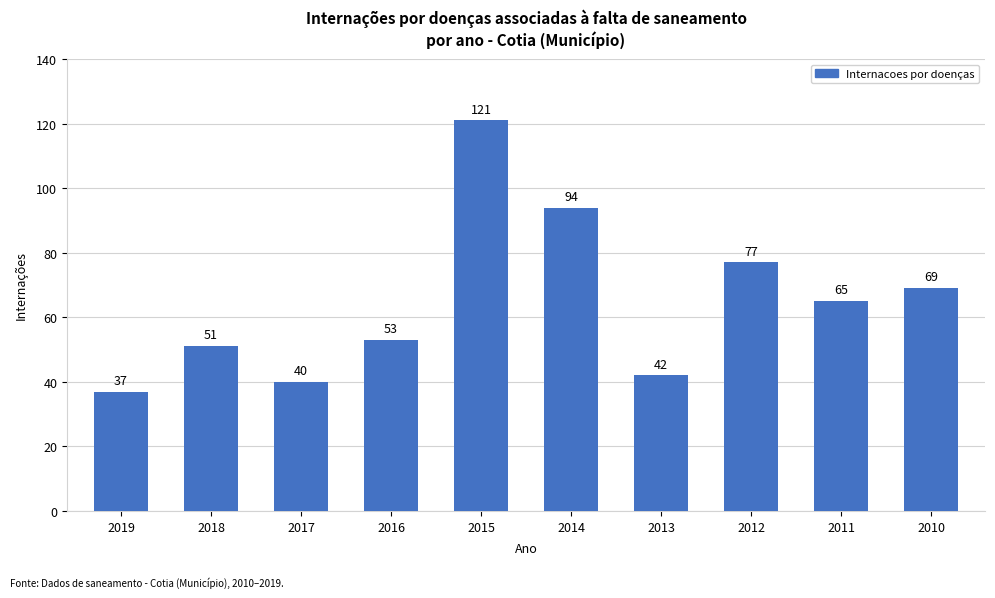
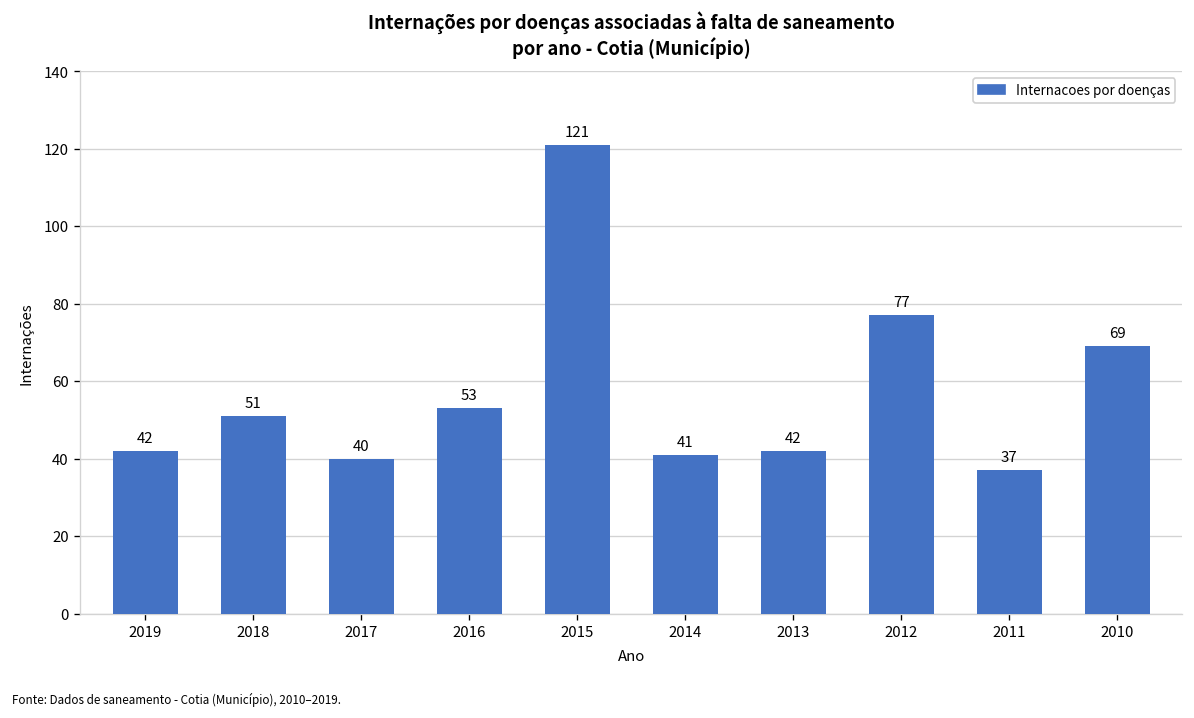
  {
-   "2019": 37,
+   "2019": 42,
    "2018": 51,
    "2017": 40,
    "2016": 53,
    "2015": 121,
-   "2014": 94,
+   "2014": 41,
    "2013": 42,
    "2012": 77,
-   "2011": 65,
+   "2011": 37,
    "2010": 69
  }
